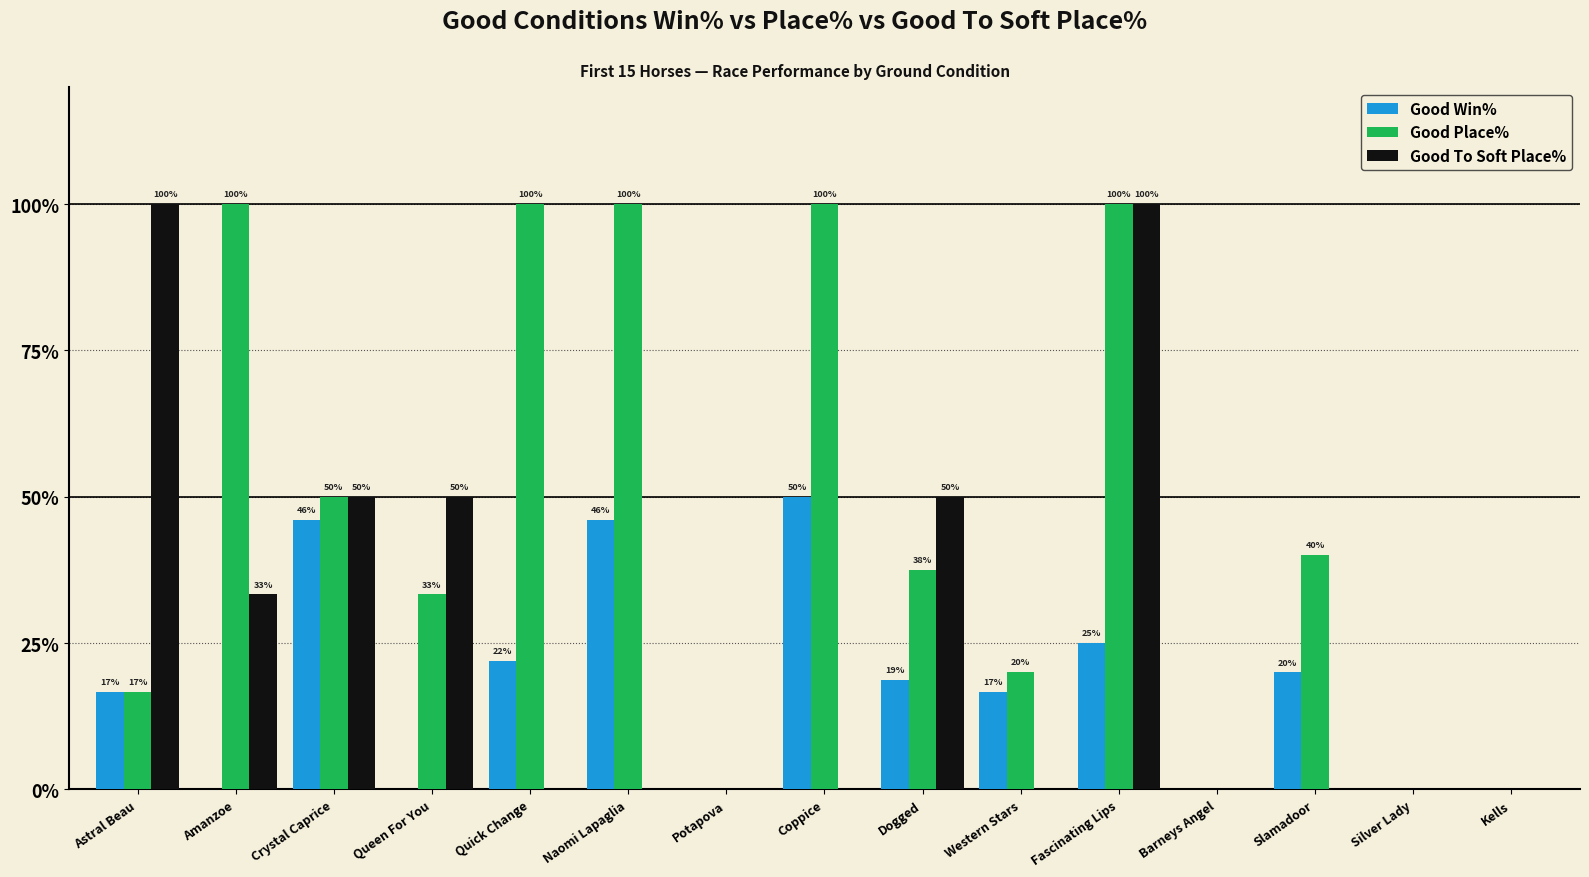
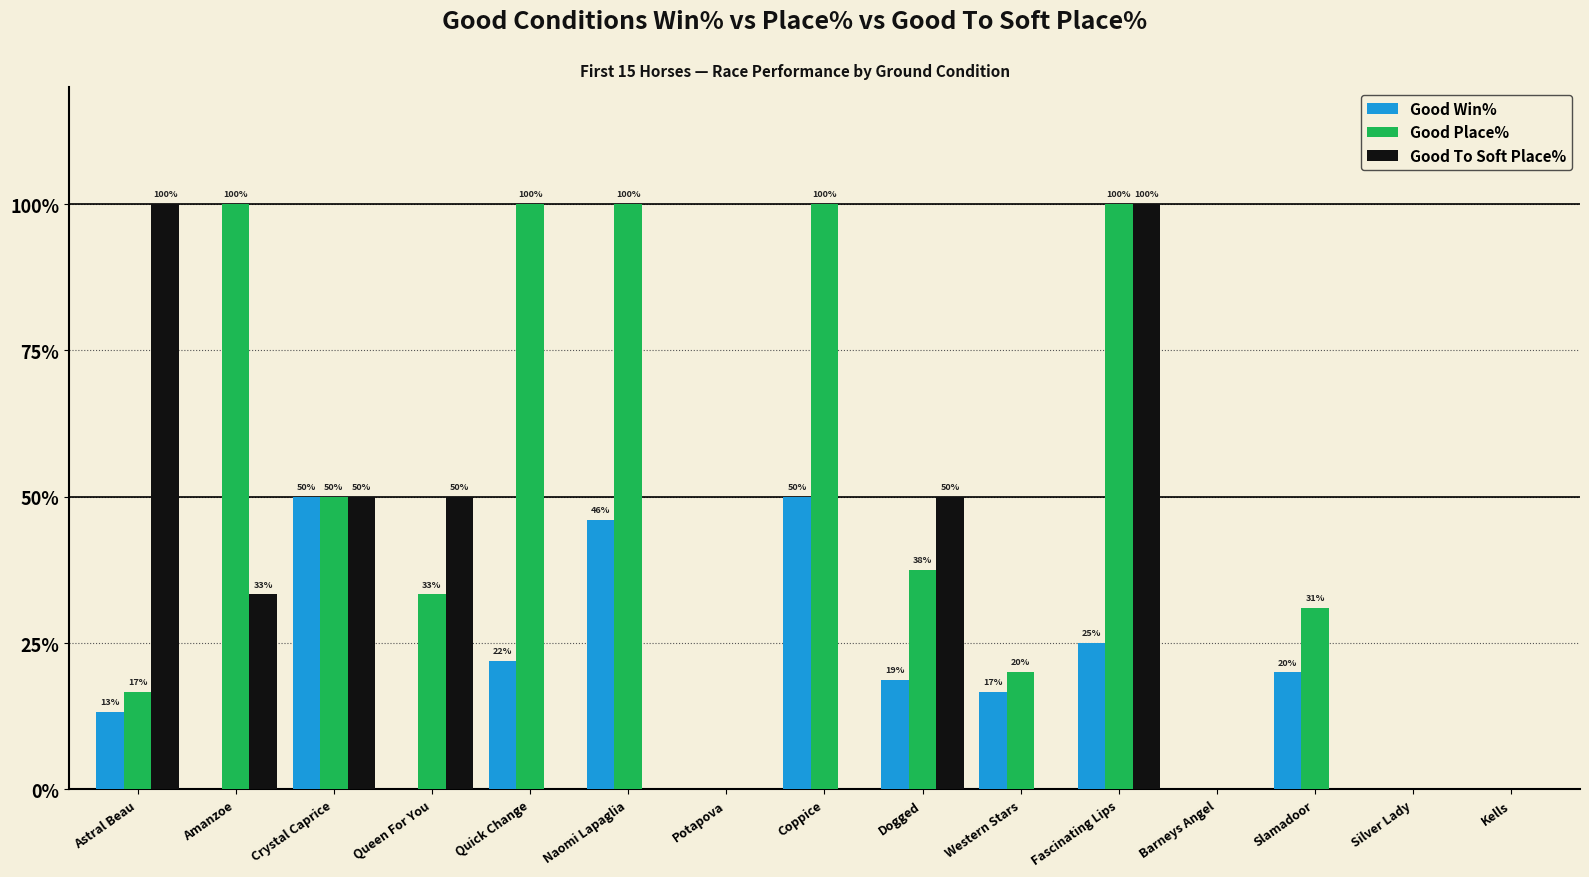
  {
    "Good Win%": {
-     "Astral Beau": "17%",
-     "Crystal Caprice": "46%",
+     "Astral Beau": "13%",
+     "Crystal Caprice": "50%",
      "Quick Change": "22%",
      "Naomi Lapaglia": "46%",
      "Coppice": "50%",
      "Dogged": "19%",
      "Western Stars": "17%",
      "Fascinating Lips": "25%",
      "Slamadoor": "20%"
    },
    "Good Place%": {
      "Astral Beau": "17%",
      "Amanzoe": "100%",
      "Crystal Caprice": "50%",
      "Queen For You": "33%",
      "Quick Change": "100%",
      "Naomi Lapaglia": "100%",
      "Coppice": "100%",
      "Dogged": "38%",
      "Western Stars": "20%",
      "Fascinating Lips": "100%",
-     "Slamadoor": "40%"
+     "Slamadoor": "31%"
    },
    "Good To Soft Place%": {
      "Astral Beau": "100%",
      "Amanzoe": "33%",
      "Crystal Caprice": "50%",
      "Queen For You": "50%",
      "Dogged": "50%",
      "Fascinating Lips": "100%"
    }
  }
